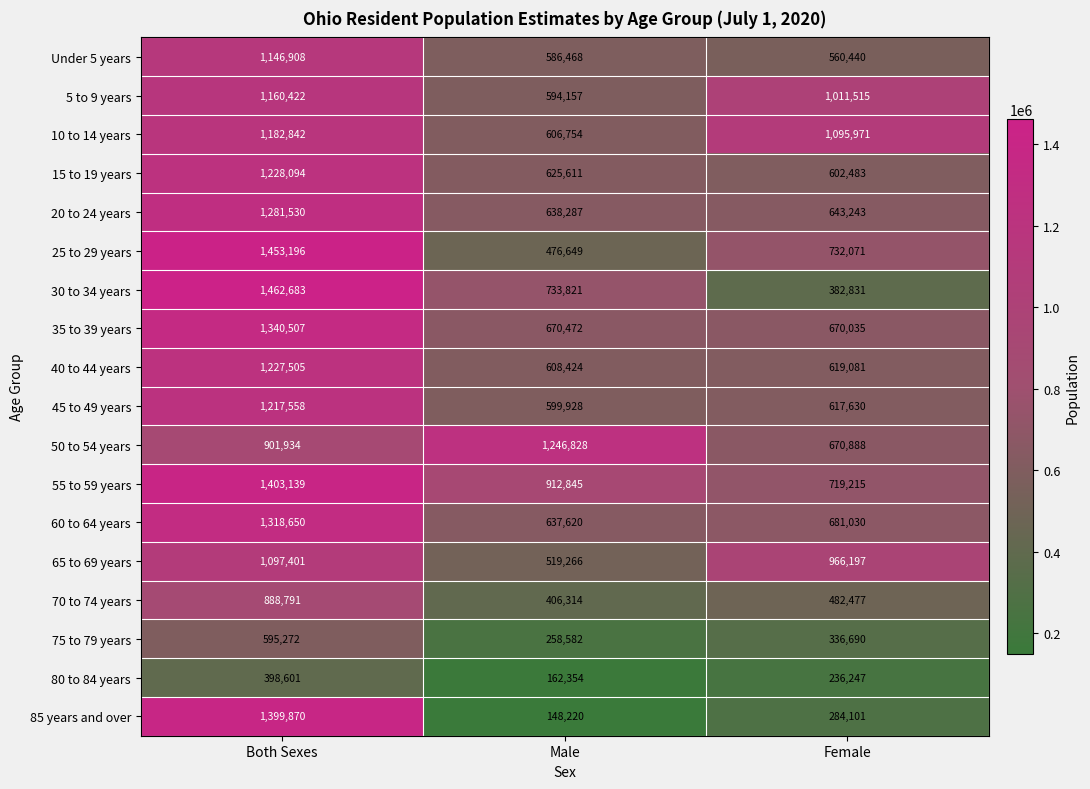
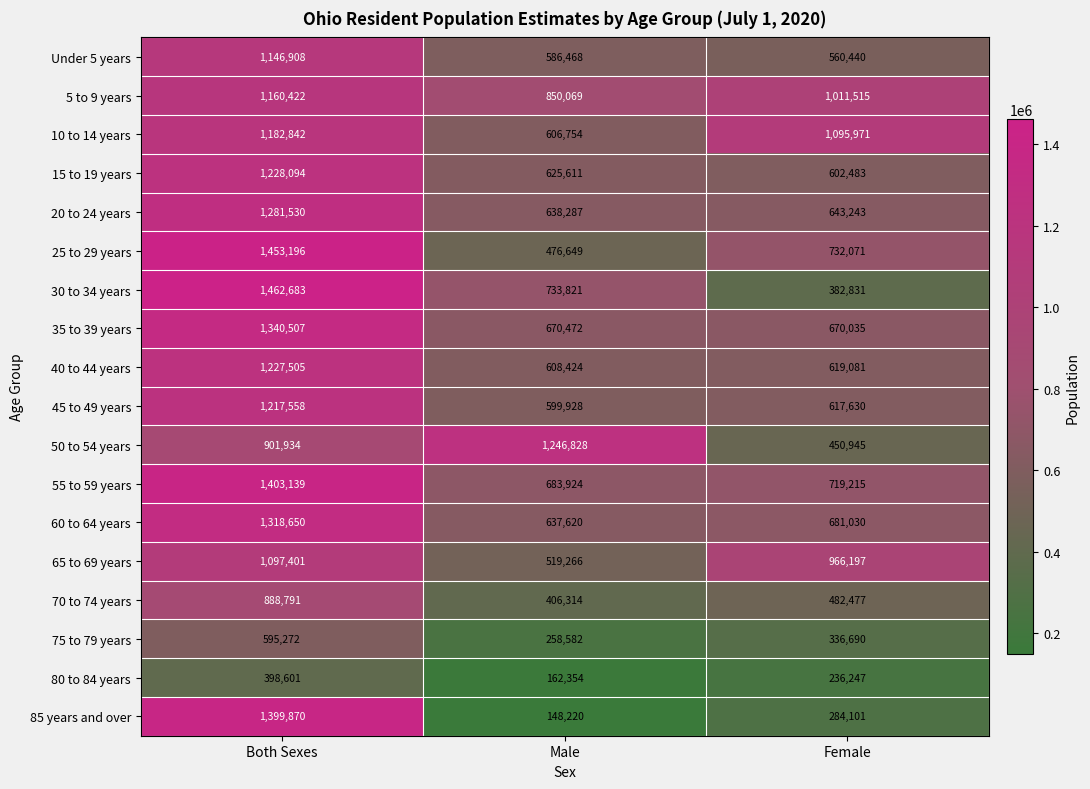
  {
    "Under 5 years": {
      "Both Sexes": "1,146,908",
      "Male": "586,468",
      "Female": "560,440"
    },
    "5 to 9 years": {
      "Both Sexes": "1,160,422",
-     "Male": "594,157",
+     "Male": "850,069",
      "Female": "1,011,515"
    },
    "10 to 14 years": {
      "Both Sexes": "1,182,842",
      "Male": "606,754",
      "Female": "1,095,971"
    },
    "15 to 19 years": {
      "Both Sexes": "1,228,094",
      "Male": "625,611",
      "Female": "602,483"
    },
    "20 to 24 years": {
      "Both Sexes": "1,281,530",
      "Male": "638,287",
      "Female": "643,243"
    },
    "25 to 29 years": {
      "Both Sexes": "1,453,196",
      "Male": "476,649",
      "Female": "732,071"
    },
    "30 to 34 years": {
      "Both Sexes": "1,462,683",
      "Male": "733,821",
      "Female": "382,831"
    },
    "35 to 39 years": {
      "Both Sexes": "1,340,507",
      "Male": "670,472",
      "Female": "670,035"
    },
    "40 to 44 years": {
      "Both Sexes": "1,227,505",
      "Male": "608,424",
      "Female": "619,081"
    },
    "45 to 49 years": {
      "Both Sexes": "1,217,558",
      "Male": "599,928",
      "Female": "617,630"
    },
    "50 to 54 years": {
      "Both Sexes": "901,934",
      "Male": "1,246,828",
-     "Female": "670,888"
+     "Female": "450,945"
    },
    "55 to 59 years": {
      "Both Sexes": "1,403,139",
-     "Male": "912,845",
+     "Male": "683,924",
      "Female": "719,215"
    },
    "60 to 64 years": {
      "Both Sexes": "1,318,650",
      "Male": "637,620",
      "Female": "681,030"
    },
    "65 to 69 years": {
      "Both Sexes": "1,097,401",
      "Male": "519,266",
      "Female": "966,197"
    },
    "70 to 74 years": {
      "Both Sexes": "888,791",
      "Male": "406,314",
      "Female": "482,477"
    },
    "75 to 79 years": {
      "Both Sexes": "595,272",
      "Male": "258,582",
      "Female": "336,690"
    },
    "80 to 84 years": {
      "Both Sexes": "398,601",
      "Male": "162,354",
      "Female": "236,247"
    },
    "85 years and over": {
      "Both Sexes": "1,399,870",
      "Male": "148,220",
      "Female": "284,101"
    }
  }
